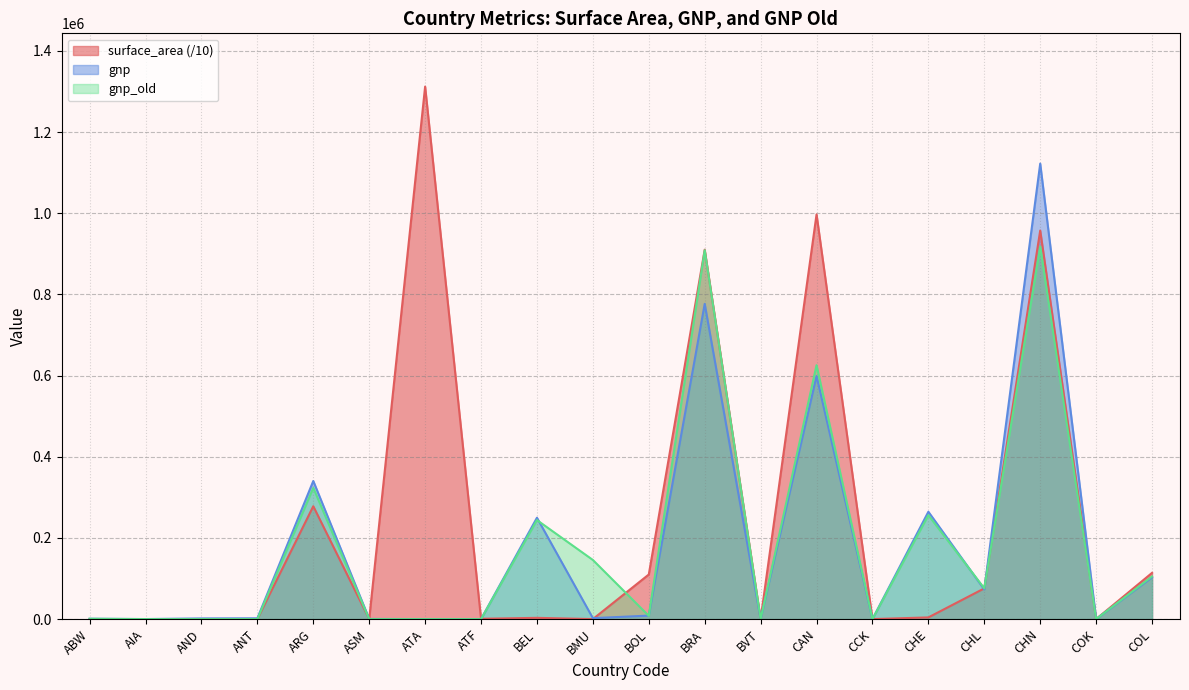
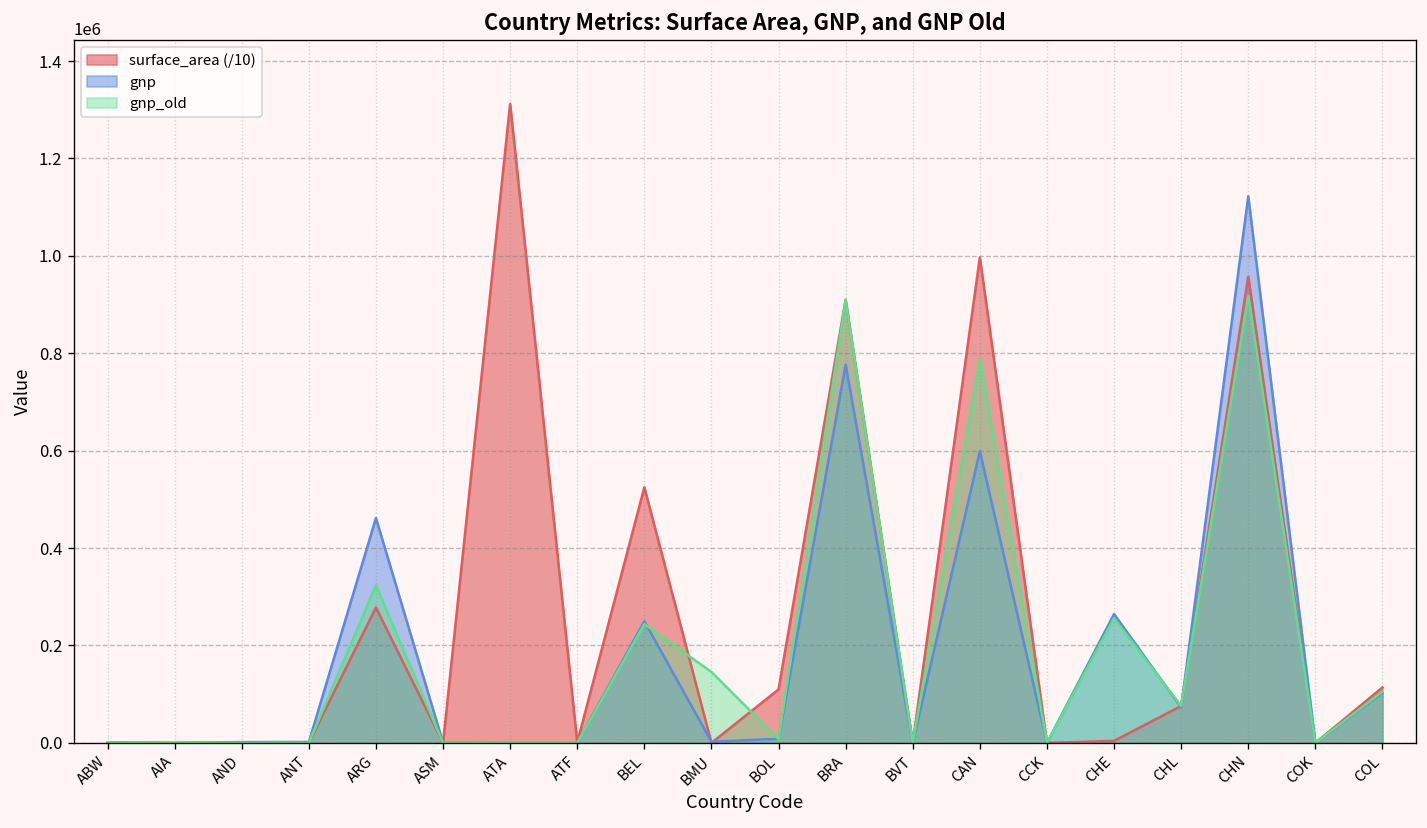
  {
    "surface_area (/10)": {
      "ARG": 280000,
      "ATA": 1310000,
-     "BEL": 0,
+     "BEL": 520000,
      "BOL": 110000,
      "CAN": 1000000,
      "CHE": 0,
      "CHN": 960000,
      "COL": 110000
    },
    "gnp": {
-     "ARG": 340000,
+     "ARG": 460000,
      "BRA": 780000,
      "CAN": 600000,
      "CHE": 260000,
      "CHN": 1120000
    },
    "gnp_old": {
      "ARG": 320000,
      "BMU": 150000,
-     "CAN": 630000,
+     "CAN": 790000,
      "CHE": 260000,
      "CHN": 920000
    }
  }
